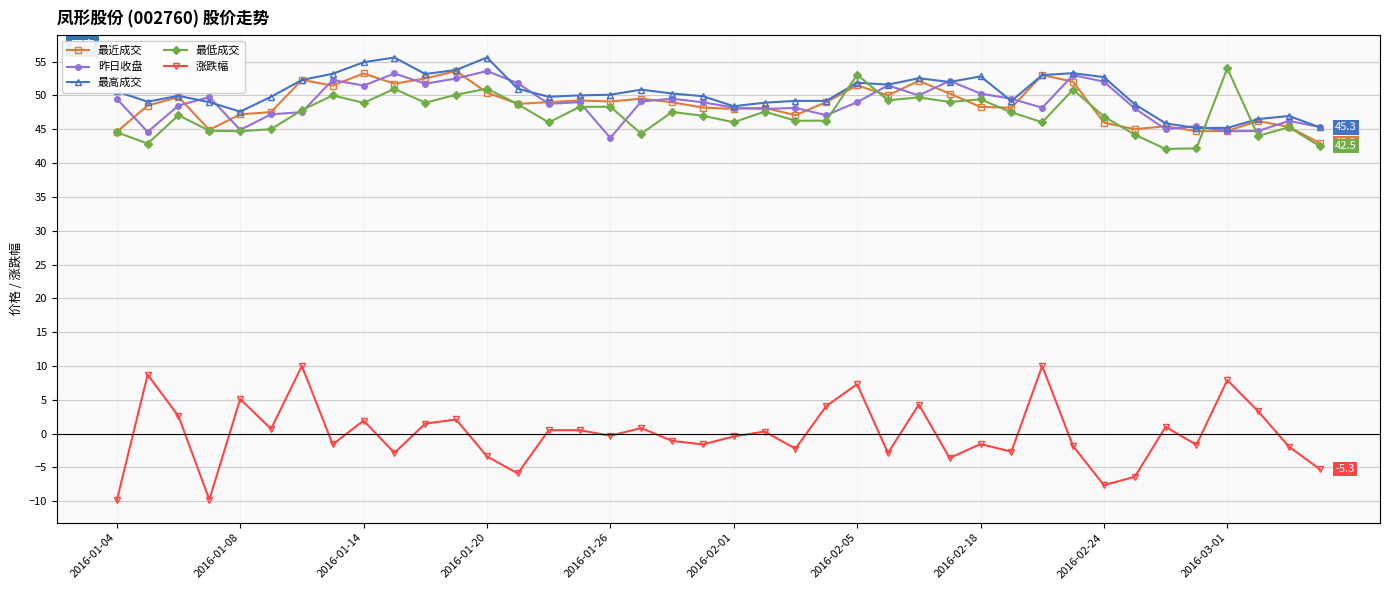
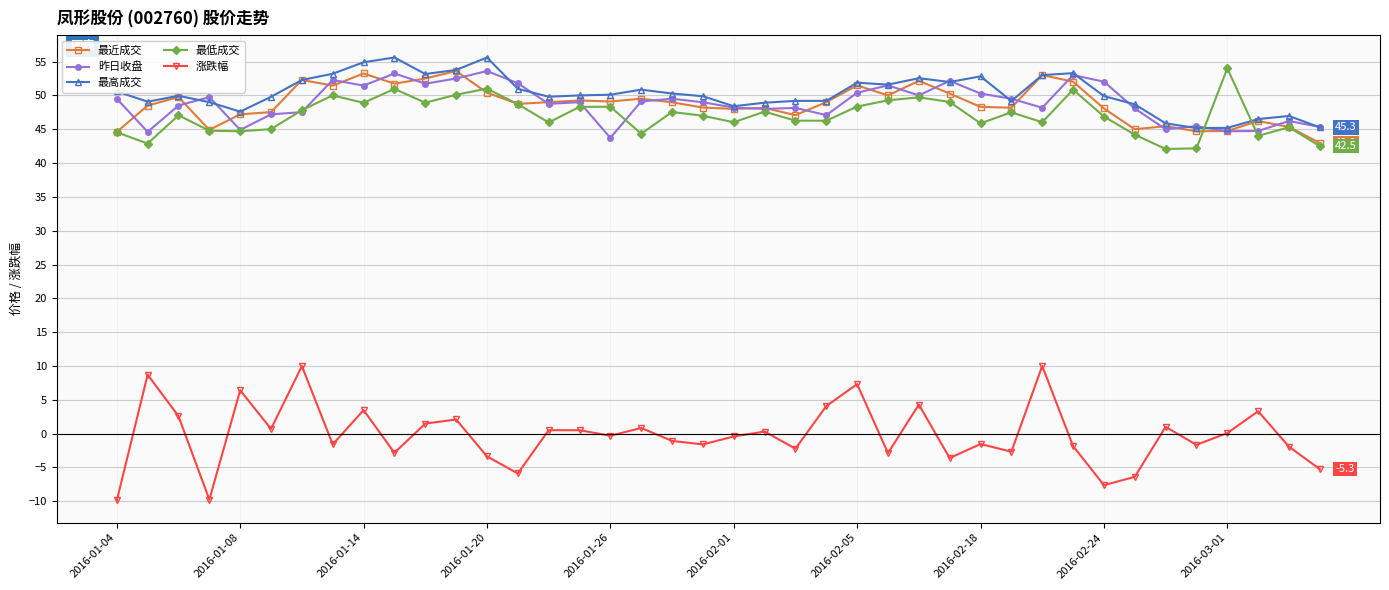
  {
    "最近成交": {
      "2016-01-08": 47,
      "2016-01-14": 53,
      "2016-01-20": 50,
      "2016-01-26": 49,
      "2016-02-05": 51,
      "2016-02-18": 48,
-     "2016-02-24": 46
+     "2016-02-24": 48
    },
    "昨日收盘": {
      "2016-01-04": 50,
      "2016-01-14": 51,
      "2016-01-20": 54,
      "2016-01-26": 44,
-     "2016-02-05": 49,
+     "2016-02-05": 50,
      "2016-02-18": 50,
      "2016-02-24": 52
    },
    "最高成交": {
      "2016-01-08": 48,
      "2016-01-14": 55,
      "2016-01-20": 56,
      "2016-01-26": 50,
      "2016-02-05": 52,
      "2016-02-18": 53,
-     "2016-02-24": 53,
+     "2016-02-24": 50,
      "2016-03-01": 45
    },
    "最低成交": {
      "2016-01-14": 49,
      "2016-01-20": 51,
      "2016-01-26": 48,
      "2016-02-01": 46,
-     "2016-02-05": 53,
-     "2016-02-18": 49,
+     "2016-02-05": 48,
+     "2016-02-18": 46,
      "2016-02-24": 47,
      "2016-03-01": 54
    },
    "涨跌幅": {
      "2016-01-04": -10,
-     "2016-01-08": 5,
-     "2016-01-14": 2,
+     "2016-01-08": 6,
+     "2016-01-14": 3,
      "2016-01-20": -3,
      "2016-01-26": 0,
      "2016-02-01": 0,
      "2016-02-05": 7,
      "2016-02-18": -2,
      "2016-02-24": -8,
-     "2016-03-01": 8
+     "2016-03-01": 0
    }
  }
